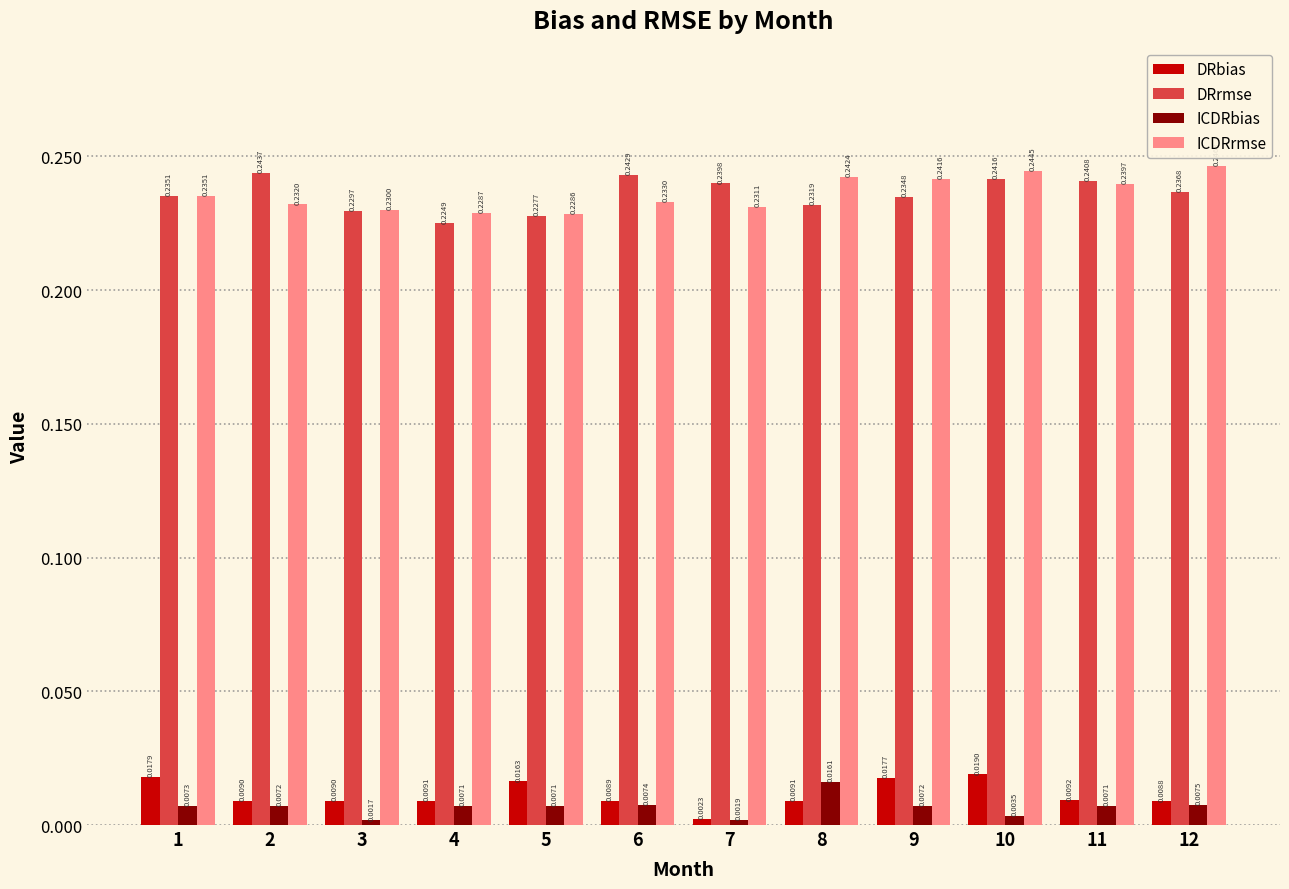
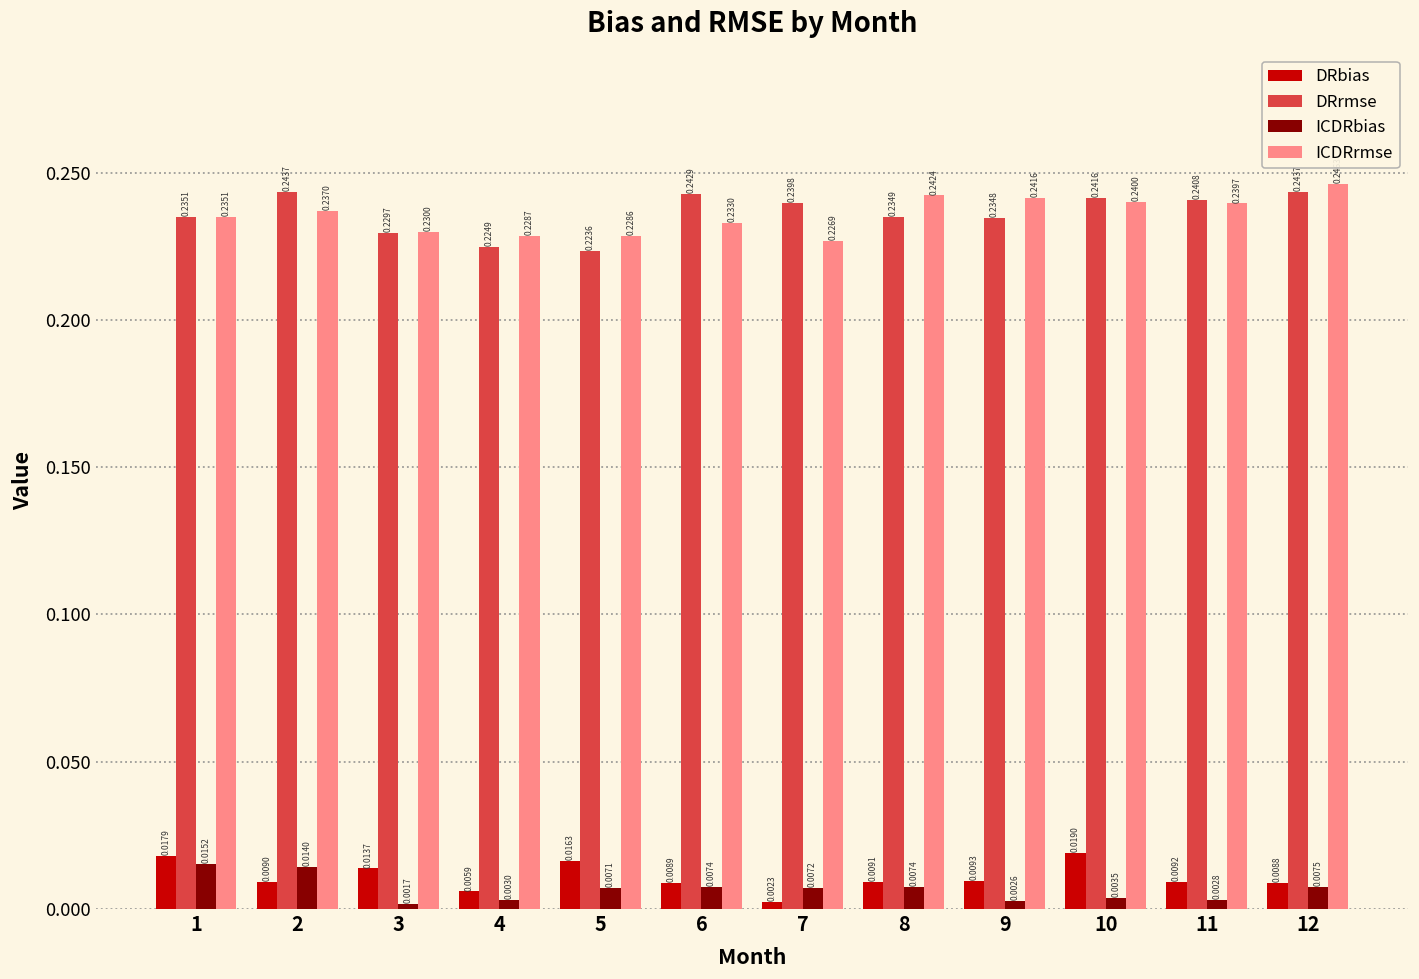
  {
    "DRbias": {
      "1": 0.0179,
      "2": 0.0090,
-     "3": 0.0090,
-     "4": 0.0091,
+     "3": 0.0137,
+     "4": 0.0059,
      "5": 0.0163,
      "6": 0.0089,
      "7": 0.0023,
      "8": 0.0091,
-     "9": 0.0177,
+     "9": 0.0093,
      "10": 0.0190,
      "11": 0.0092,
      "12": 0.0088
    },
    "DRrmse": {
      "1": 0.2351,
      "2": 0.2437,
      "3": 0.2297,
      "4": 0.2249,
-     "5": 0.2277,
+     "5": 0.2236,
      "6": 0.2429,
      "7": 0.2398,
-     "8": 0.2319,
+     "8": 0.2349,
      "9": 0.2348,
      "10": 0.2416,
      "11": 0.2408,
-     "12": 0.237
+     "12": 0.244
    },
    "ICDRbias": {
-     "1": 0.0073,
-     "2": 0.0072,
+     "1": 0.0152,
+     "2": 0.0140,
      "3": 0.0017,
-     "4": 0.0071,
+     "4": 0.0030,
      "5": 0.0071,
      "6": 0.0074,
-     "7": 0.0019,
-     "8": 0.0161,
-     "9": 0.0072,
+     "7": 0.0072,
+     "8": 0.0074,
+     "9": 0.0026,
      "10": 0.0035,
-     "11": 0.0071,
+     "11": 0.0028,
      "12": 0.0075
    },
    "ICDRrmse": {
      "1": 0.2351,
-     "2": 0.2320,
+     "2": 0.2370,
      "3": 0.2300,
      "4": 0.2287,
      "5": 0.2286,
      "6": 0.2330,
-     "7": 0.2311,
+     "7": 0.2269,
      "8": 0.2424,
      "9": 0.2416,
-     "10": 0.2445,
+     "10": 0.2400,
      "11": 0.2397
    }
  }
